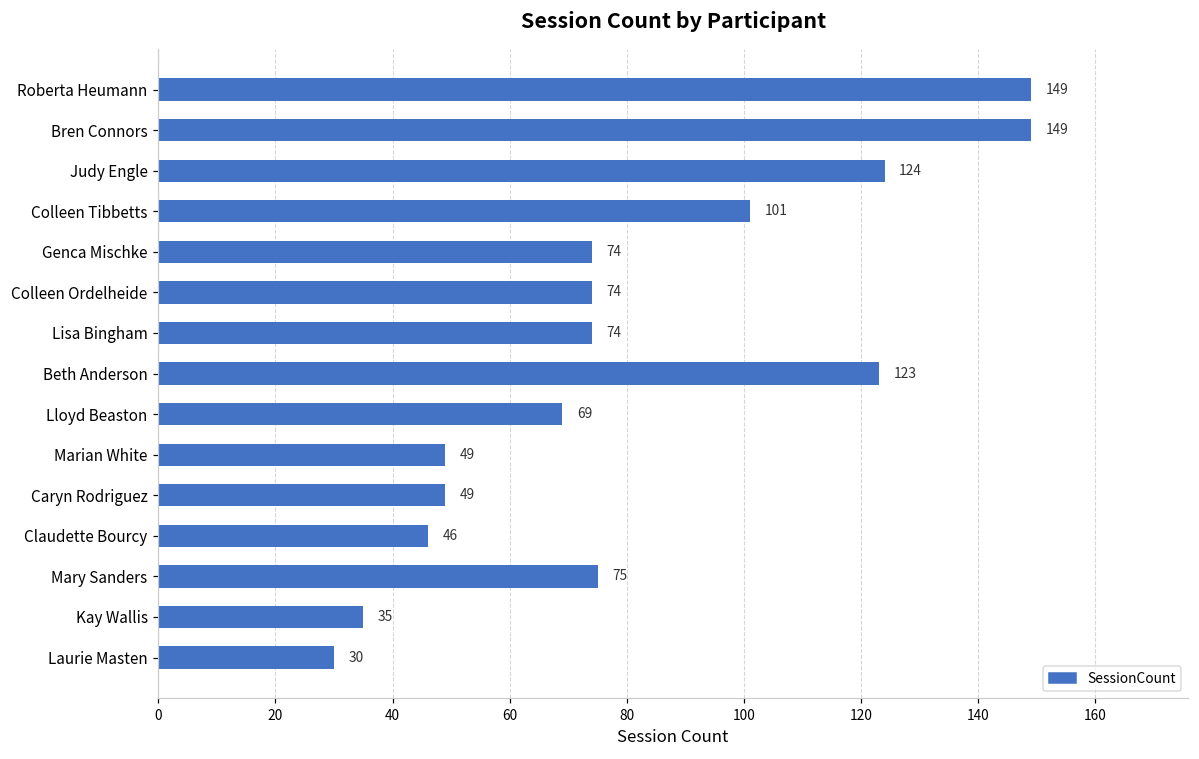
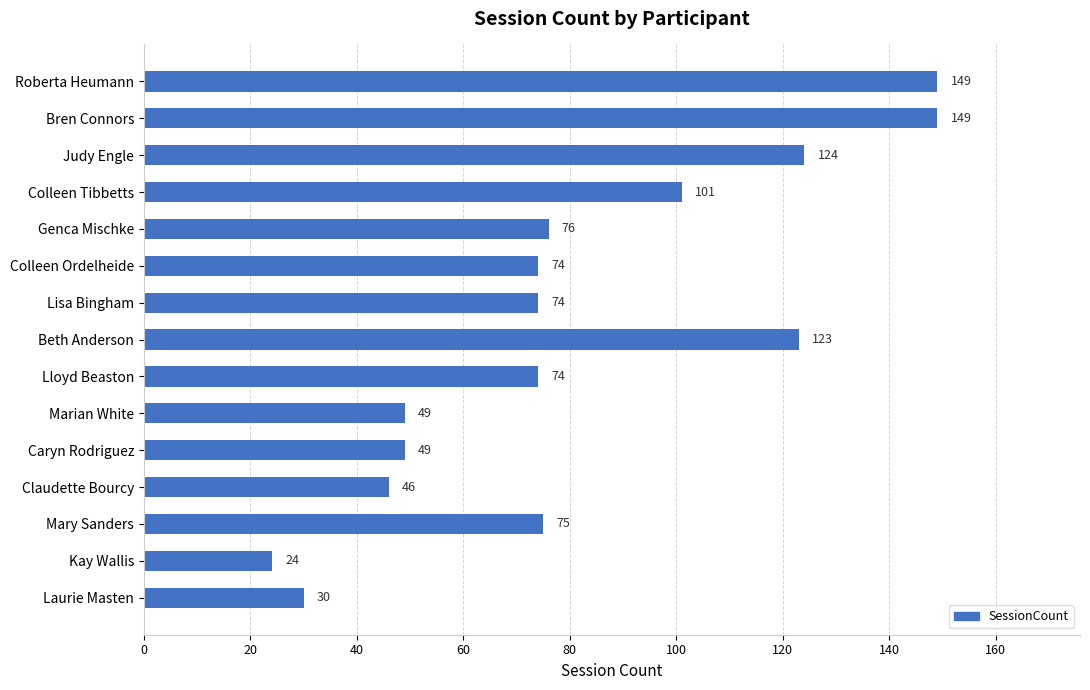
  {
    "Roberta Heumann": 149,
    "Bren Connors": 149,
    "Judy Engle": 124,
    "Colleen Tibbetts": 101,
-   "Genca Mischke": 74,
+   "Genca Mischke": 76,
    "Colleen Ordelheide": 74,
    "Lisa Bingham": 74,
    "Beth Anderson": 123,
-   "Lloyd Beaston": 69,
+   "Lloyd Beaston": 74,
    "Marian White": 49,
    "Caryn Rodriguez": 49,
    "Claudette Bourcy": 46,
    "Mary Sanders": 75,
-   "Kay Wallis": 35,
+   "Kay Wallis": 24,
    "Laurie Masten": 30
  }
